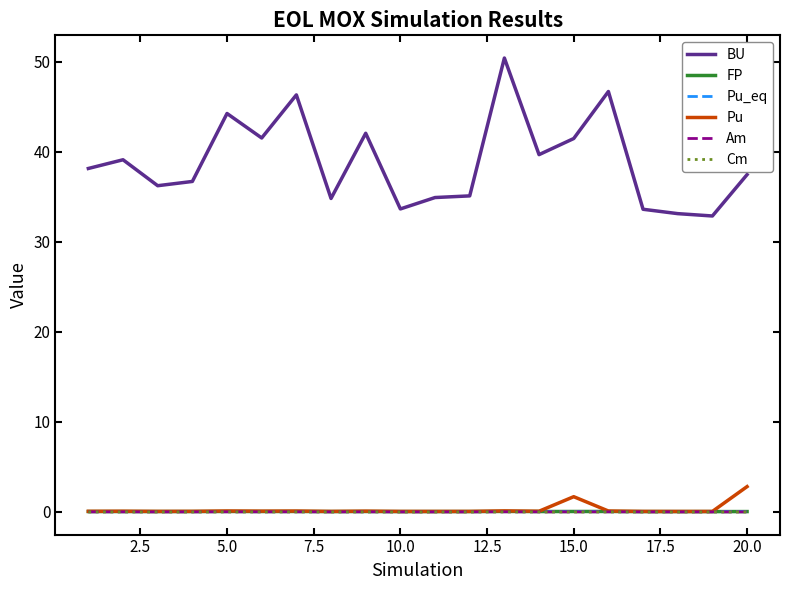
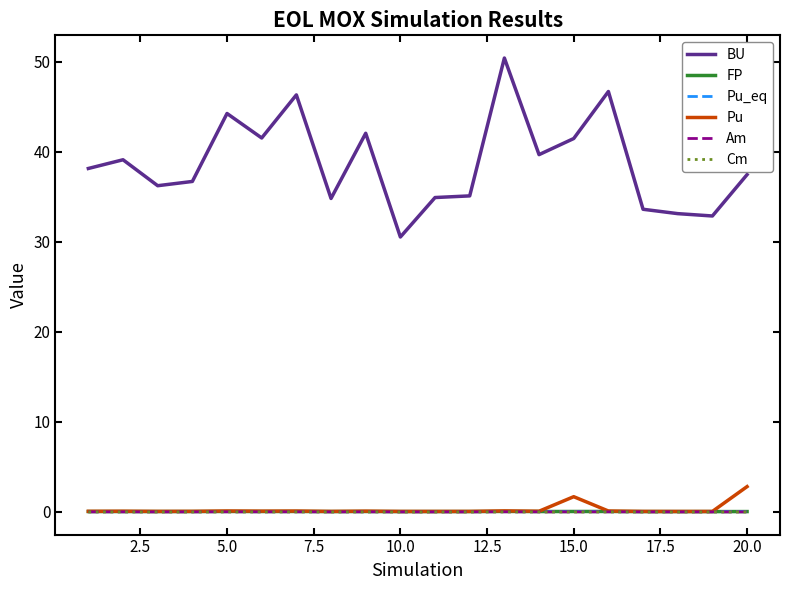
  {
    "BU": {
      "5.0": 44,
-     "10.0": 34,
+     "10.0": 31,
      "15.0": 41,
      "20.0": 37
    },
    "Pu": {
      "15.0": 2,
      "20.0": 3
    }
  }
